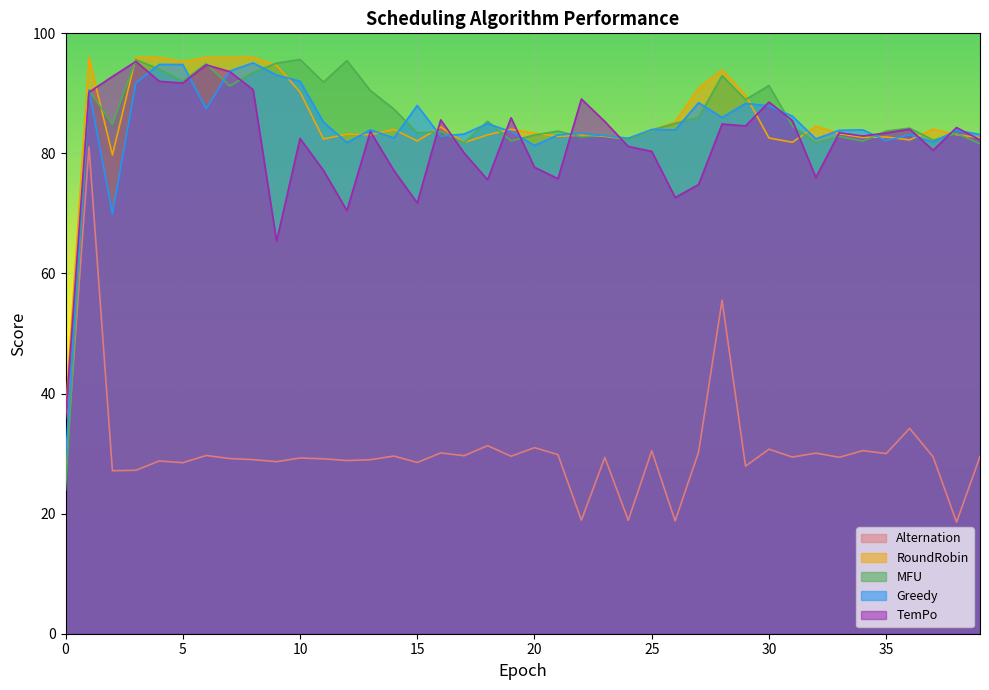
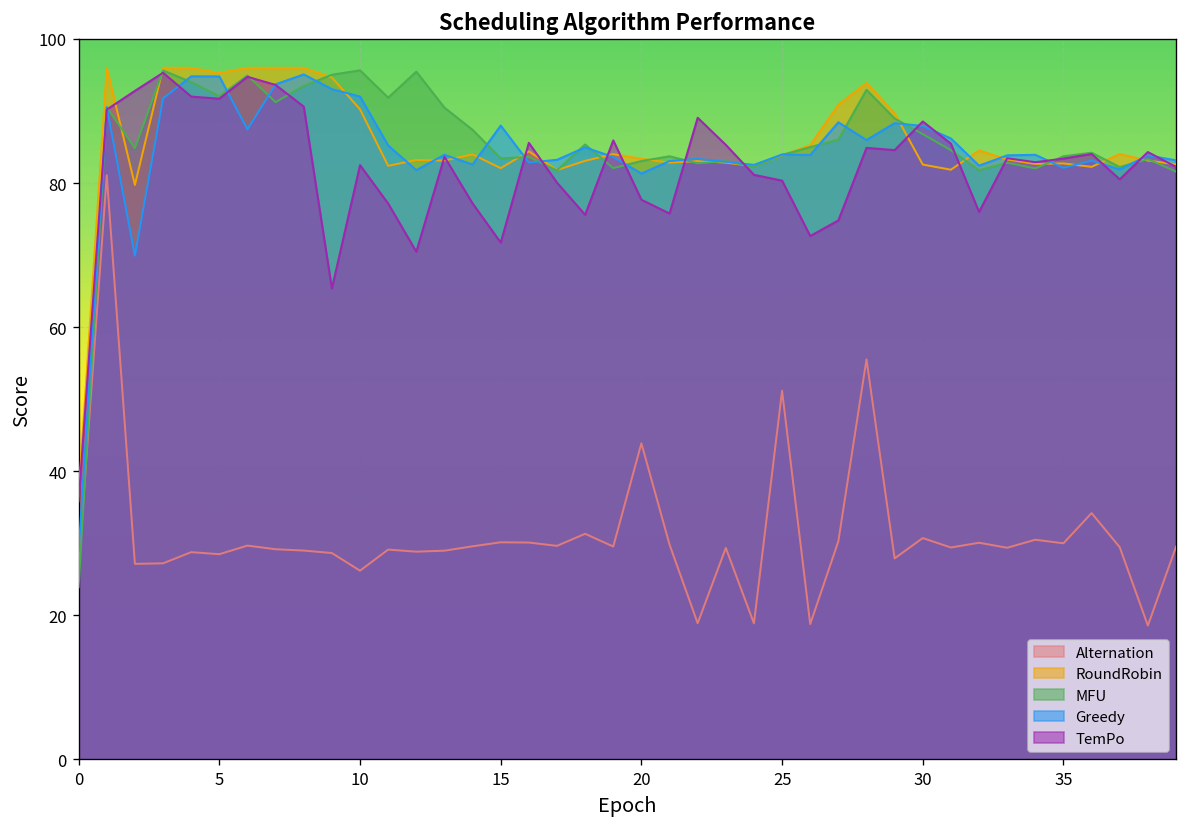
  {
    "Alternation": {
      "0": 27,
      "5": 28,
-     "10": 29,
-     "15": 29,
-     "20": 31,
-     "25": 30,
+     "10": 26,
+     "15": 30,
+     "20": 44,
+     "25": 51,
      "30": 31,
      "35": 30
    },
    "RoundRobin": {
      "0": 37,
      "5": 95,
      "10": 90,
      "15": 82,
      "30": 83,
      "35": 83
    },
    "MFU": {
      "0": 24,
      "10": 96,
      "15": 83,
-     "30": 91
+     "30": 87
    },
    "Greedy": {
      "0": 29,
      "5": 95,
      "10": 92,
      "15": 88,
      "20": 81,
      "30": 88,
      "35": 82
    },
    "TemPo": {
      "0": 36,
      "10": 82,
      "15": 72,
      "20": 78,
      "25": 80,
      "30": 89
    }
  }
